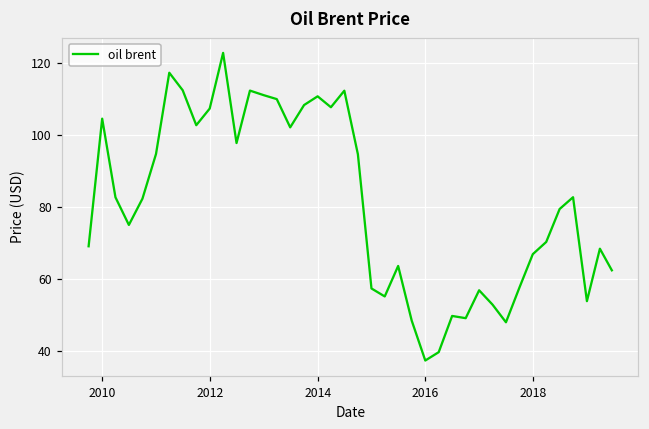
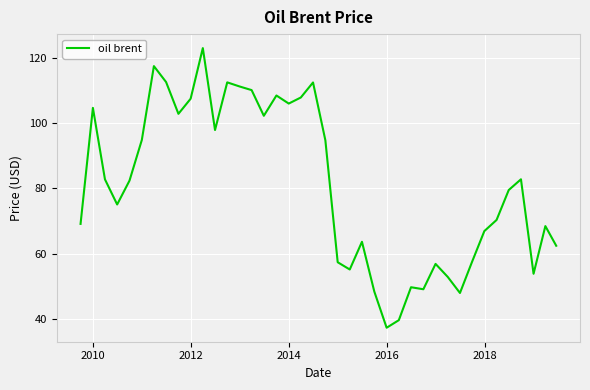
  {
    "2010": 105,
-   "2014": 111,
+   "2014": 106,
    "2016": 37
  }
